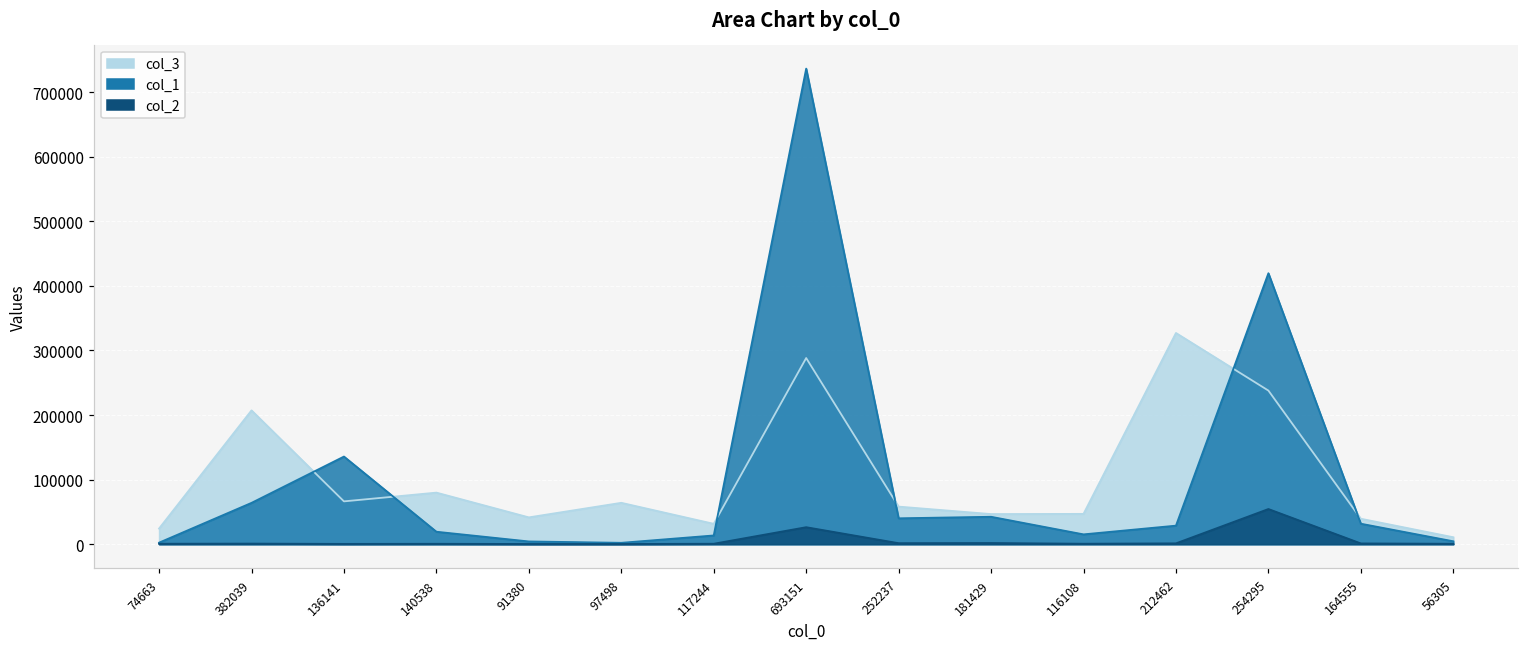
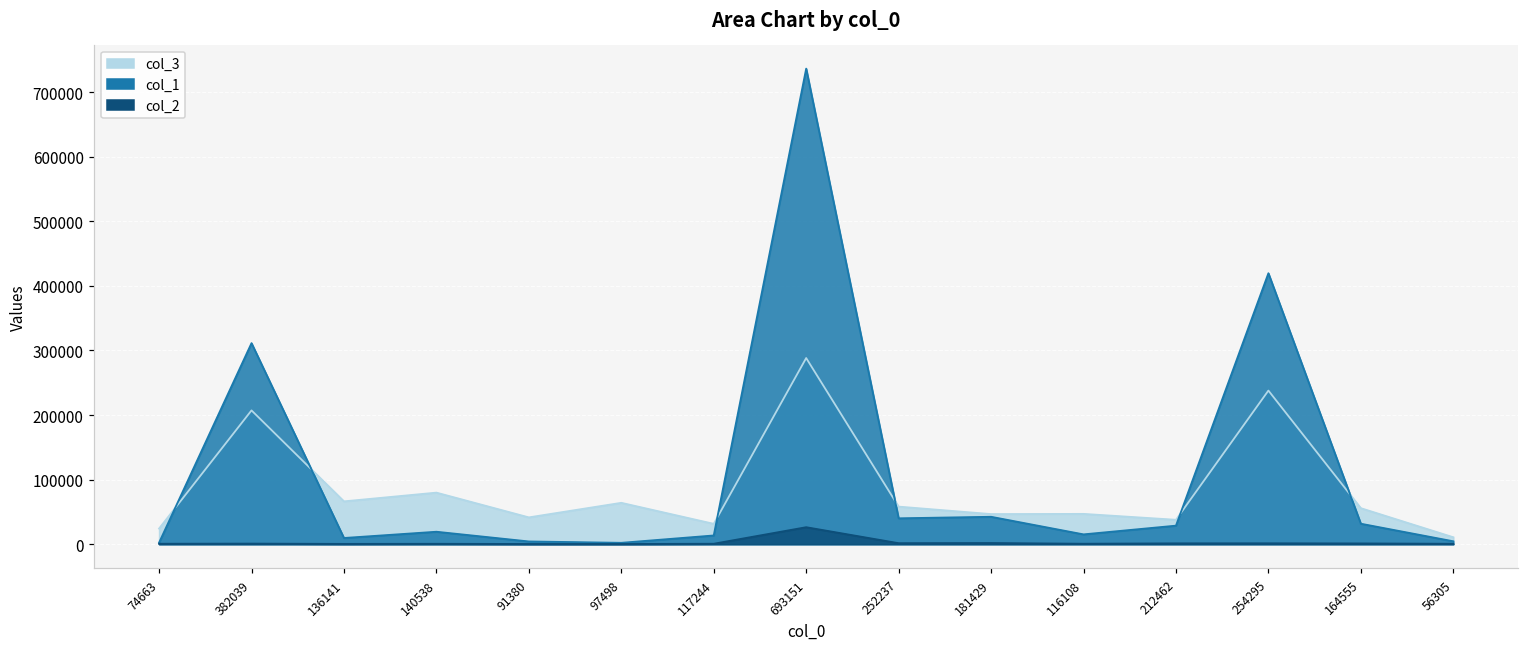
  {
    "col_3": {
      "74663": 20000,
      "382039": 210000,
      "136141": 70000,
      "140538": 80000,
      "91380": 40000,
      "97498": 60000,
      "117244": 30000,
      "693151": 290000,
      "252237": 60000,
      "116108": 50000,
-     "212462": 330000,
+     "212462": 40000,
      "254295": 240000,
-     "164555": 40000,
+     "164555": 60000,
      "56305": 10000
    },
    "col_1": {
-     "382039": 60000,
-     "136141": 140000,
+     "382039": 310000,
+     "136141": 10000,
      "140538": 20000,
      "117244": 10000,
      "693151": 740000,
      "252237": 40000,
      "116108": 20000,
      "212462": 30000,
      "254295": 420000,
      "164555": 30000
    },
    "col_2": {
      "382039": 0,
      "136141": 0,
      "140538": 0,
      "117244": 0,
      "693151": 30000,
      "252237": 0,
      "181429": 0,
      "116108": 0,
      "212462": 0,
-     "254295": 50000,
+     "254295": 0,
      "164555": 0
    }
  }
